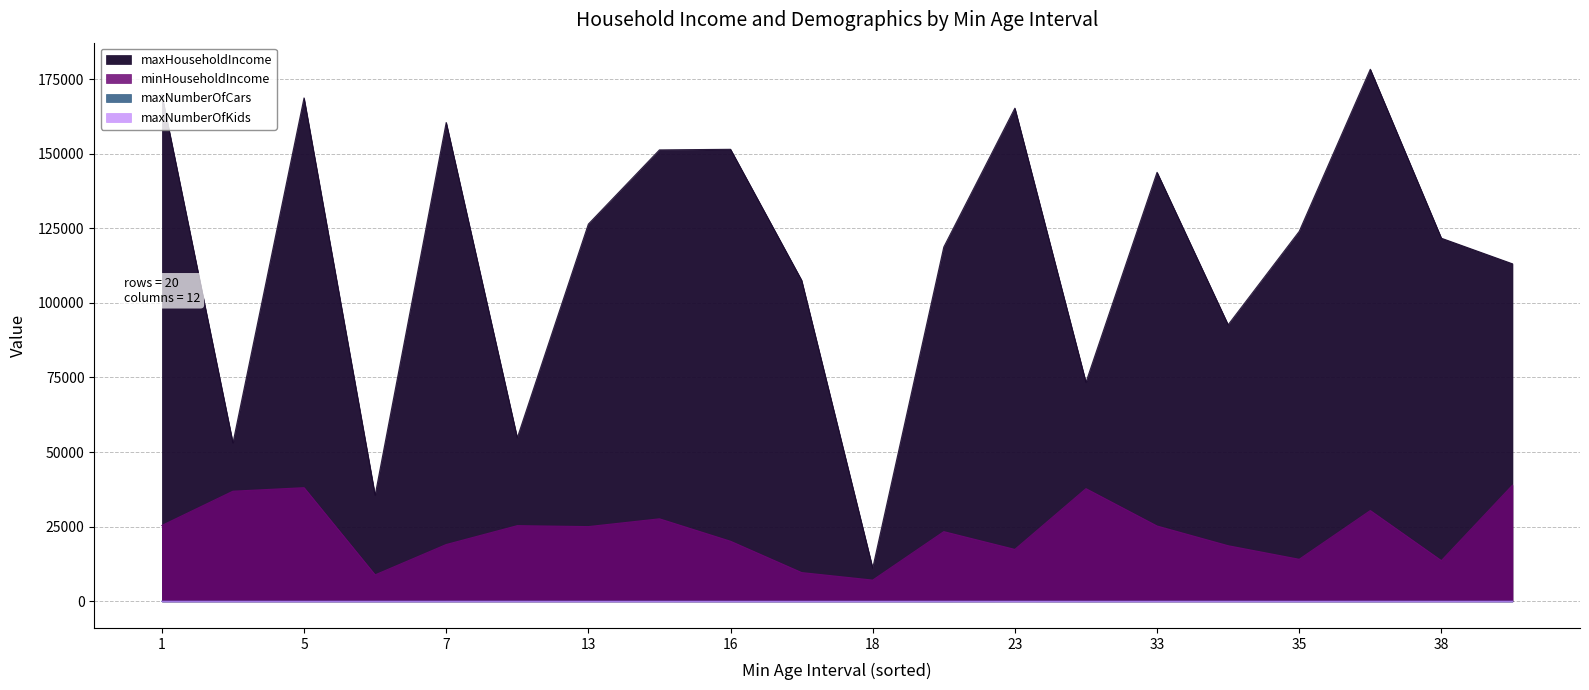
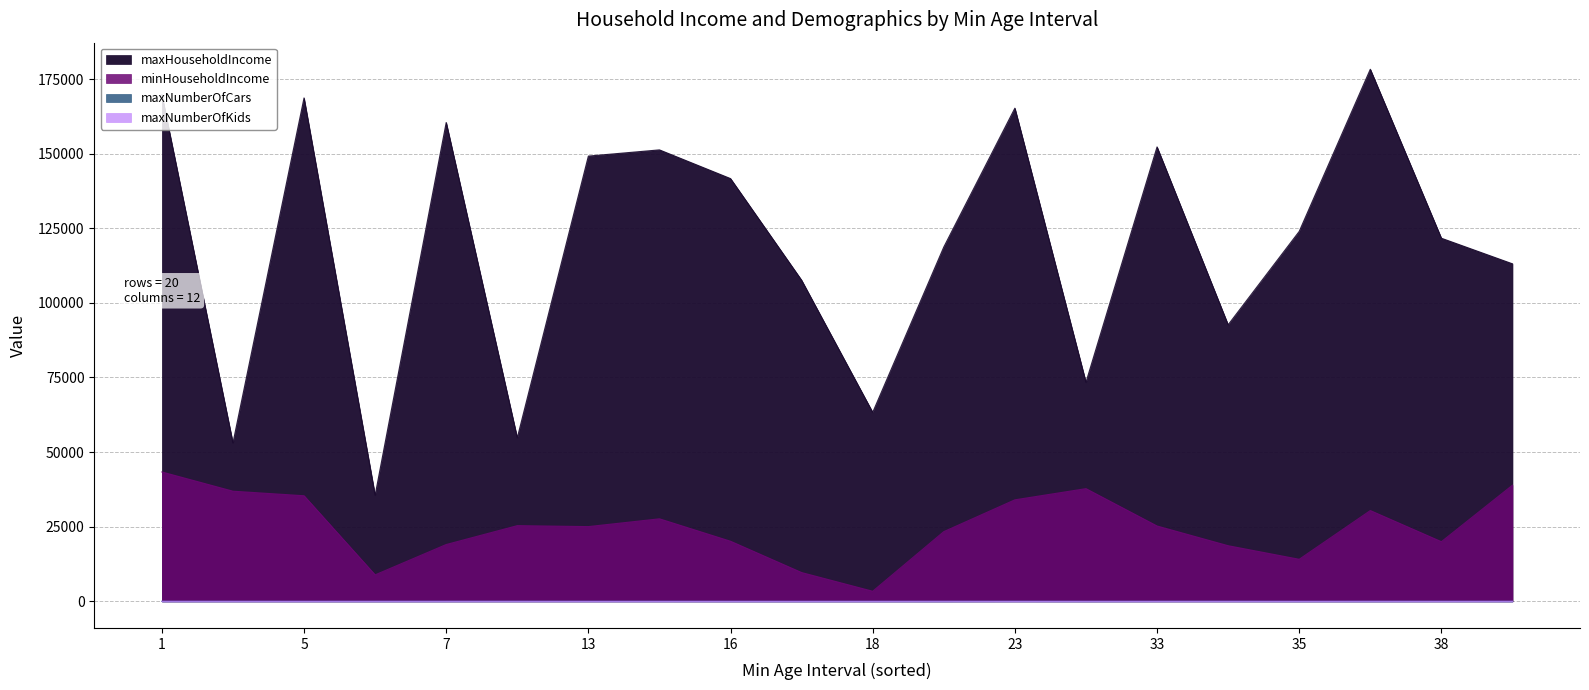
  {
    "maxHouseholdIncome": {
      "5": 169000,
      "7": 160000,
-     "13": 126000,
-     "16": 151000,
-     "18": 11000,
+     "13": 149000,
+     "16": 142000,
+     "18": 63000,
      "23": 165000,
-     "33": 144000,
+     "33": 152000,
      "35": 124000,
      "38": 122000
    },
    "minHouseholdIncome": {
-     "1": 25000,
-     "5": 38000,
+     "1": 43000,
+     "5": 35000,
      "7": 19000,
      "13": 25000,
      "16": 20000,
-     "18": 7000,
-     "23": 17000,
+     "18": 3000,
+     "23": 34000,
      "33": 25000,
      "35": 14000,
-     "38": 14000
+     "38": 20000
    },
    "maxNumberOfKids": {
      "1": 0,
      "5": 0,
      "7": 0,
      "13": 0,
      "16": 0,
      "18": 0,
      "23": 0,
      "33": 0,
      "35": 0,
      "38": 0
    }
  }
